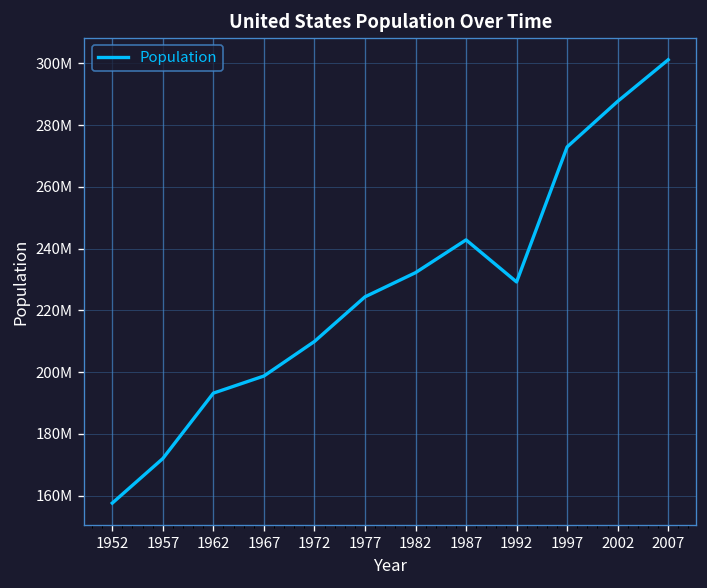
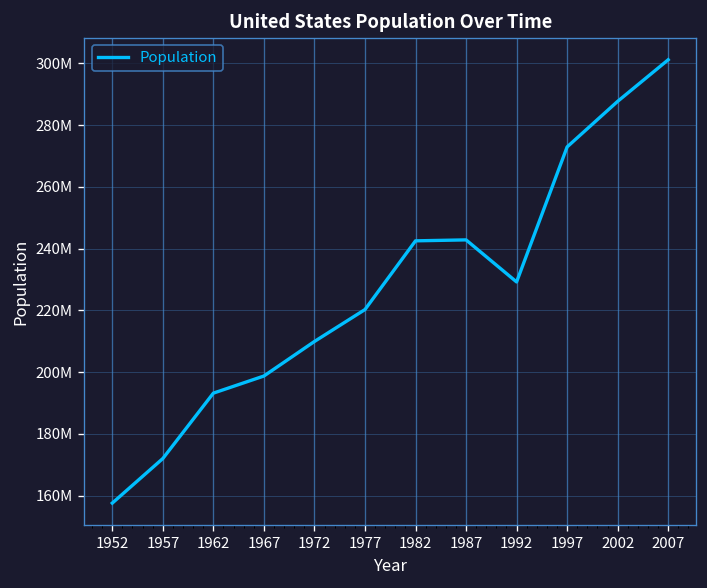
  {
    "1952": 158000000,
    "1957": 172000000,
    "1962": 193000000,
    "1967": 199000000,
    "1972": 210000000,
-   "1977": 224000000,
-   "1982": 232000000,
+   "1977": 220000000,
+   "1982": 242000000,
    "1987": 243000000,
    "1992": 229000000,
    "1997": 273000000,
    "2002": 288000000,
    "2007": 301000000
  }
